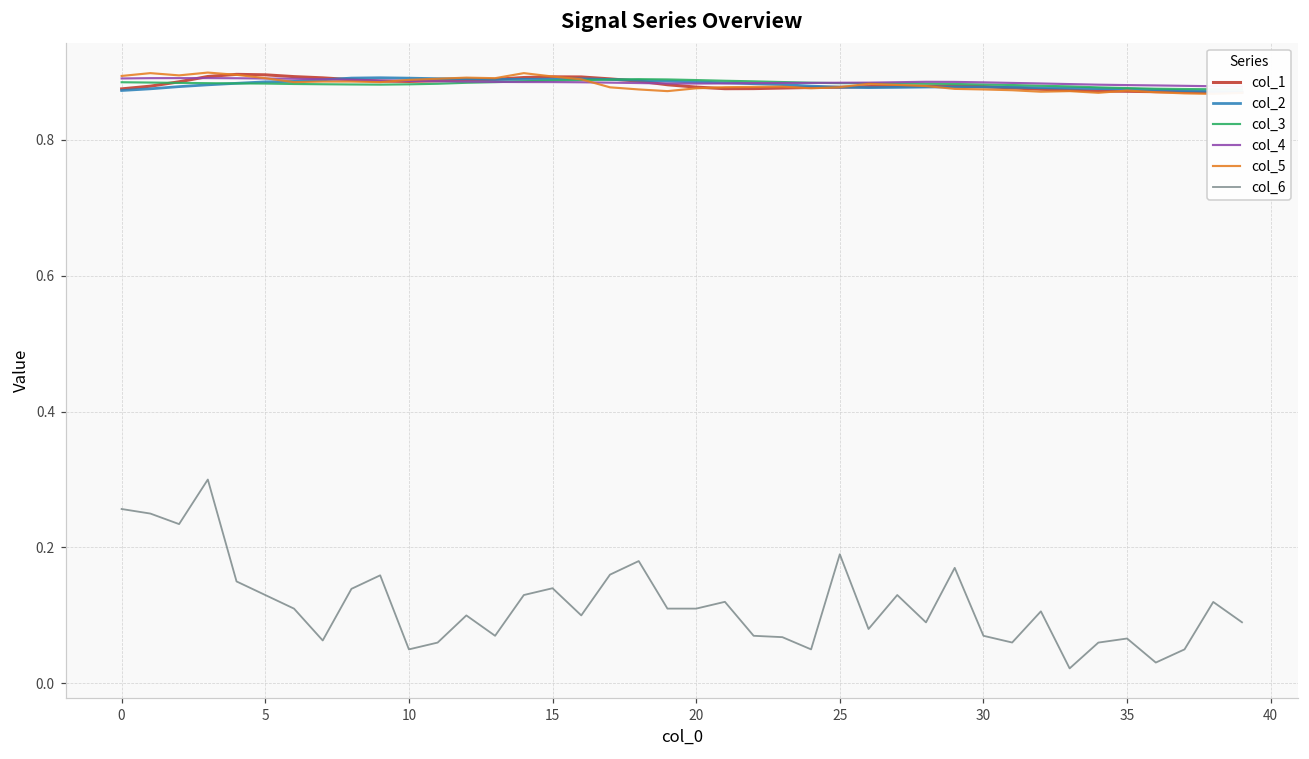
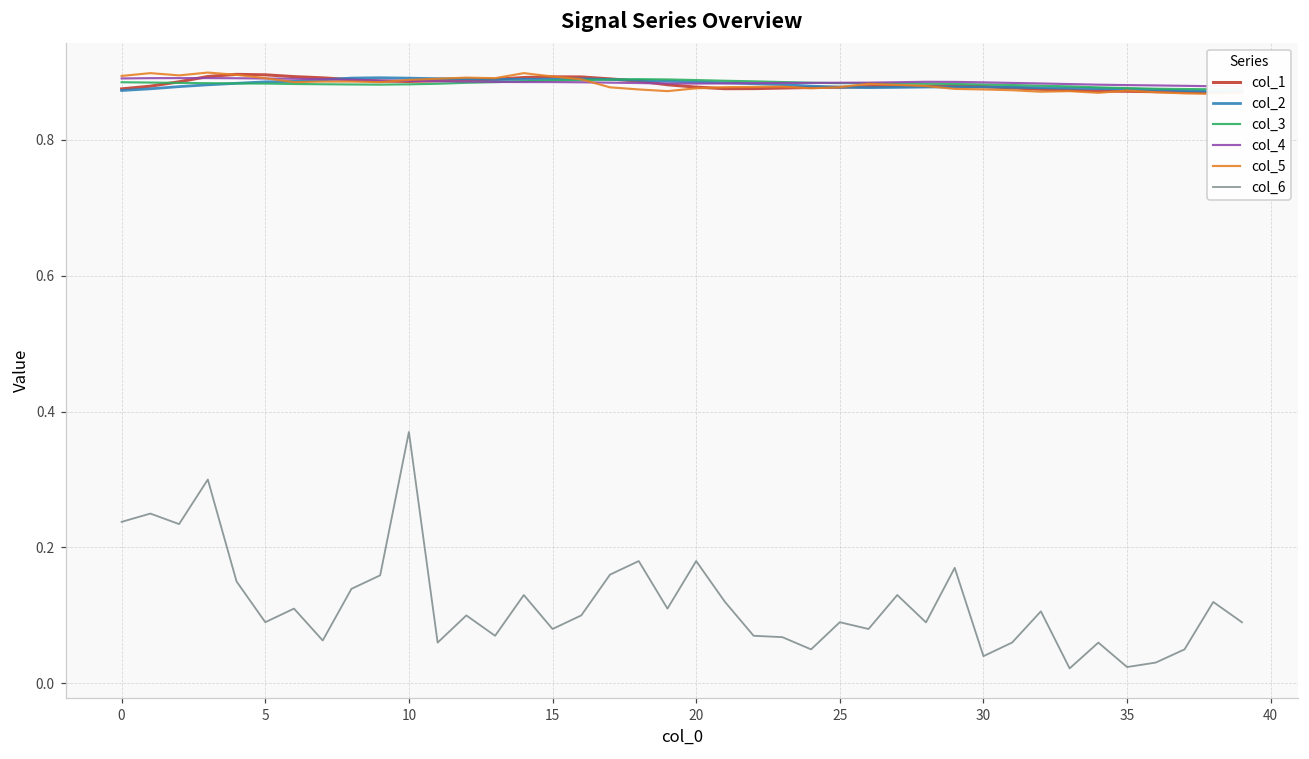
  {
    "col_1": {
      "5": 0.90
    },
    "col_3": {
      "0": 0.88,
      "10": 0.88
    },
    "col_4": {
      "35": 0.88
    },
    "col_6": {
-     "0": 0.26,
-     "5": 0.13,
-     "10": 0.05,
-     "15": 0.14,
-     "20": 0.11,
-     "25": 0.19,
-     "30": 0.07,
-     "35": 0.07
+     "0": 0.24,
+     "5": 0.09,
+     "10": 0.37,
+     "15": 0.08,
+     "20": 0.18,
+     "25": 0.09,
+     "30": 0.04,
+     "35": 0.02
    }
  }
